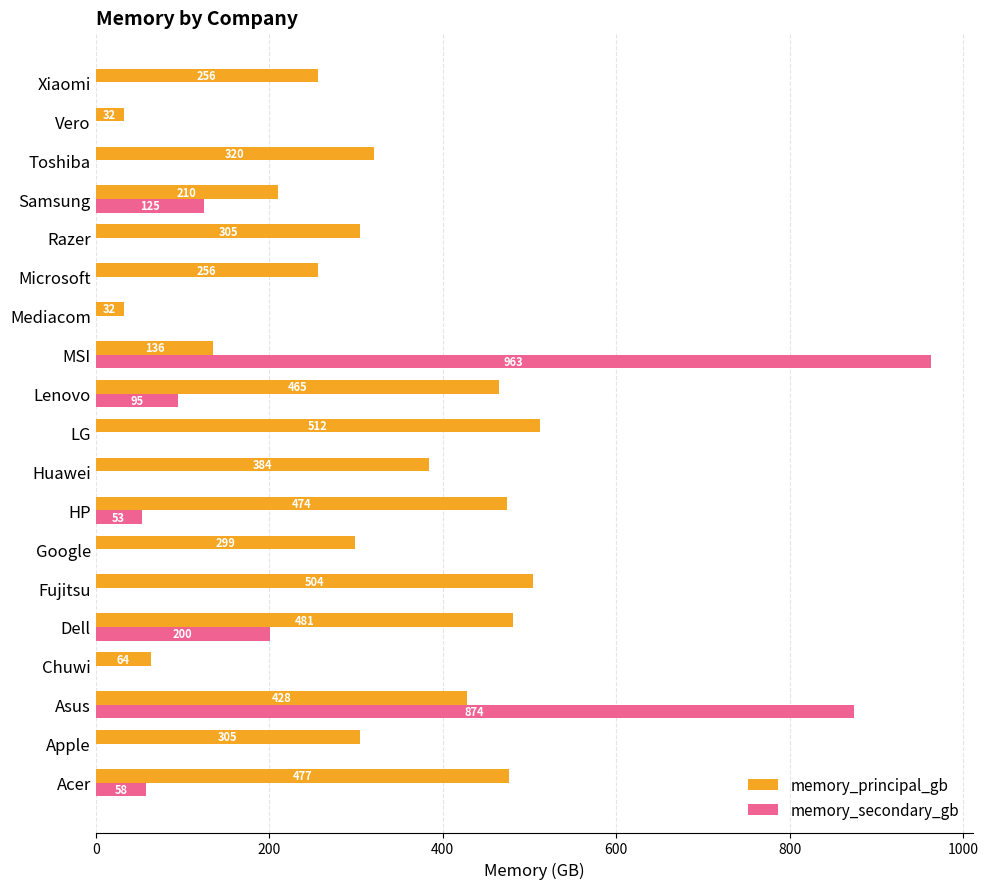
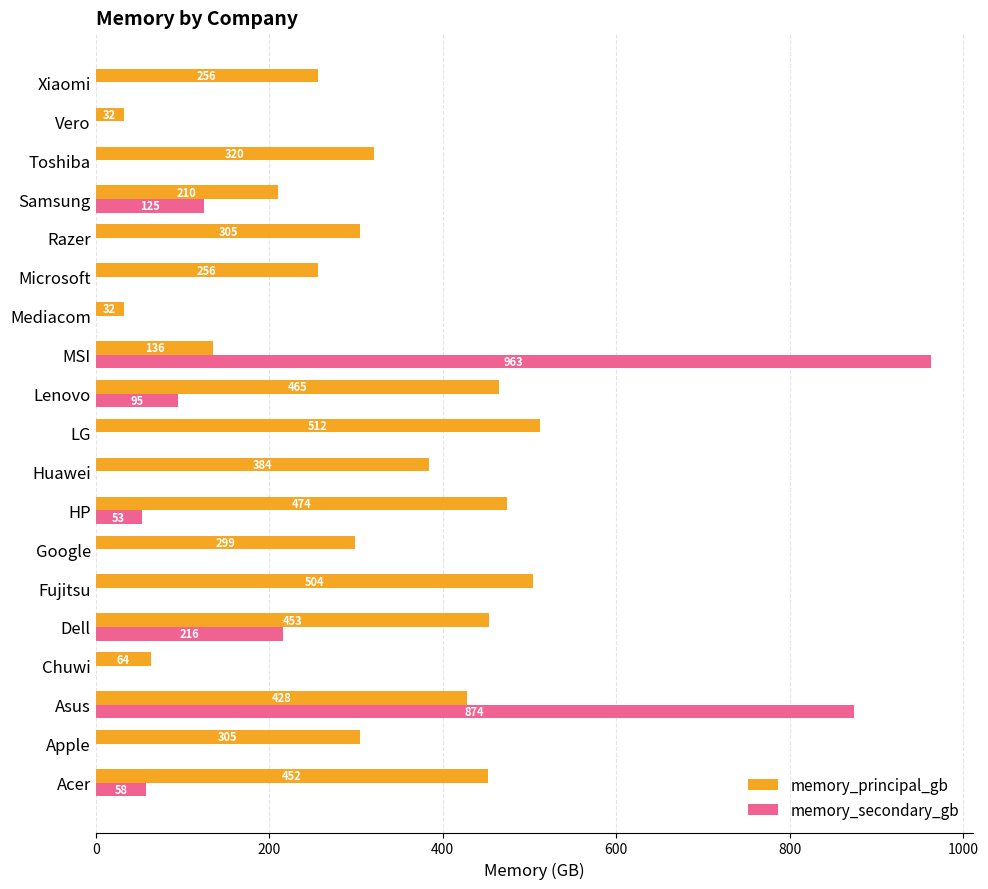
  {
    "memory_principal_gb": {
      "Xiaomi": 256,
      "Vero": 32,
      "Toshiba": 320,
      "Samsung": 210,
      "Razer": 305,
      "Microsoft": 256,
      "Mediacom": 32,
      "MSI": 136,
      "Lenovo": 465,
      "LG": 512,
      "Huawei": 384,
      "HP": 474,
      "Google": 299,
      "Fujitsu": 504,
-     "Dell": 481,
+     "Dell": 453,
      "Chuwi": 64,
      "Asus": 428,
      "Apple": 305,
-     "Acer": 477
+     "Acer": 452
    },
    "memory_secondary_gb": {
      "Samsung": 125,
      "MSI": 963,
      "Lenovo": 95,
      "HP": 53,
-     "Dell": 200,
+     "Dell": 216,
      "Asus": 874,
      "Acer": 58
    }
  }
